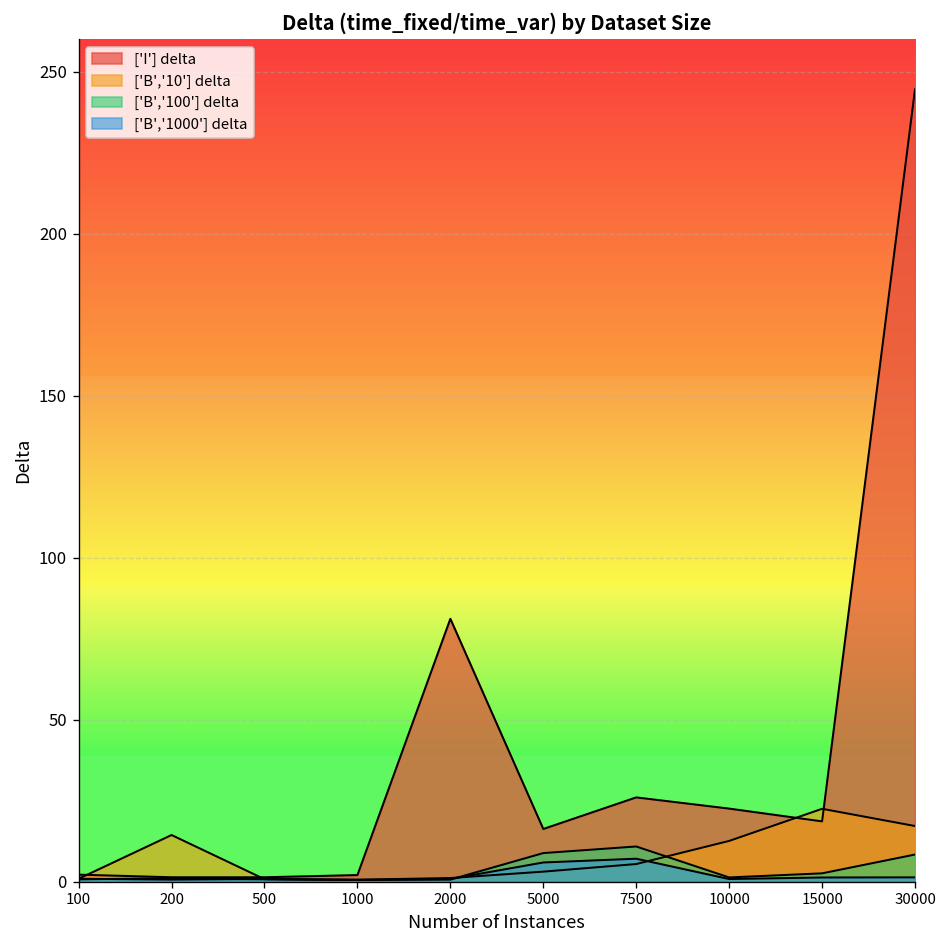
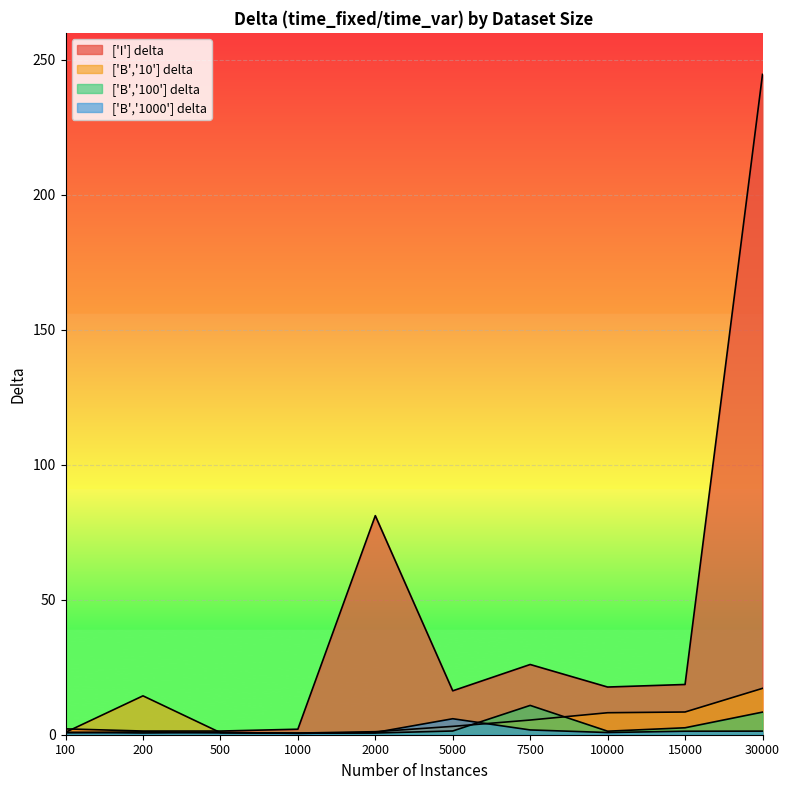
  {
    "['I'] delta": {
      "100": 2,
      "1000": 2,
      "2000": 81,
      "5000": 16,
      "7500": 26,
-     "10000": 23,
+     "10000": 18,
      "15000": 19,
      "30000": 245
    },
    "['B','10'] delta": {
      "200": 14,
      "5000": 3,
      "7500": 5,
-     "10000": 13,
-     "15000": 22,
+     "10000": 8,
+     "15000": 8,
      "30000": 17
    },
    "['B','100'] delta": {
-     "5000": 9,
+     "5000": 1,
      "7500": 11,
      "15000": 3,
      "30000": 8
    },
    "['B','1000'] delta": {
      "5000": 6,
-     "7500": 7,
+     "7500": 2,
      "15000": 1,
      "30000": 1
    }
  }
